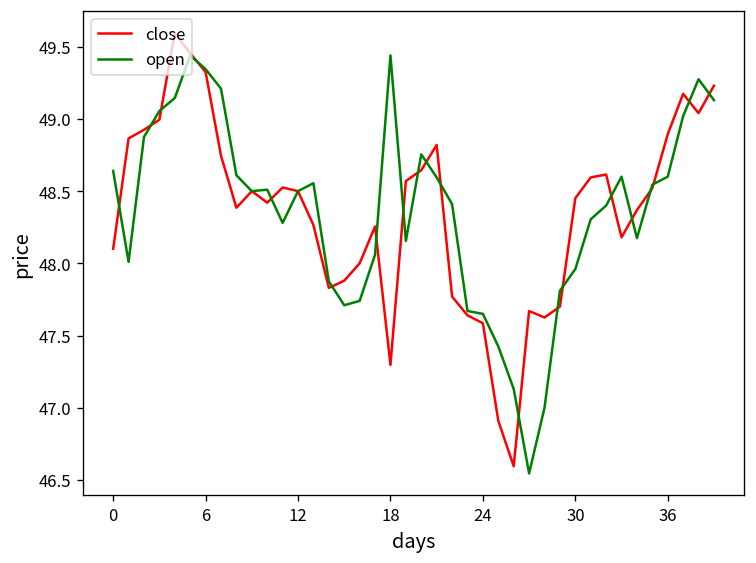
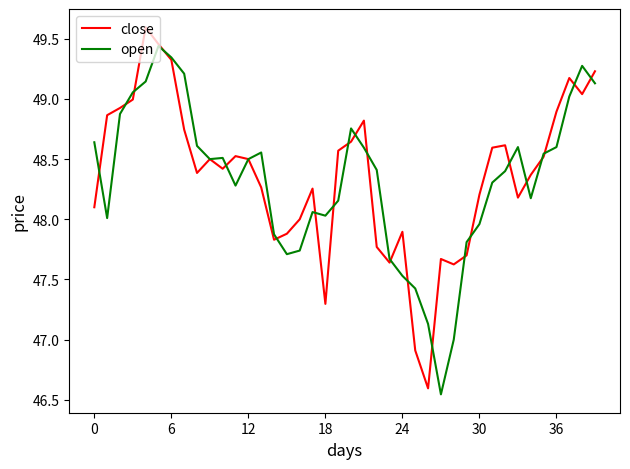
  {
    "close": {
      "0": 48.10,
      "18": 47.30,
-     "24": 47.59,
-     "30": 48.45,
+     "24": 47.90,
+     "30": 48.21,
      "36": 48.89
    },
    "open": {
      "0": 48.64,
-     "18": 49.44,
-     "24": 47.65,
+     "18": 48.03,
+     "24": 47.53,
      "30": 47.96,
      "36": 48.60
    }
  }
